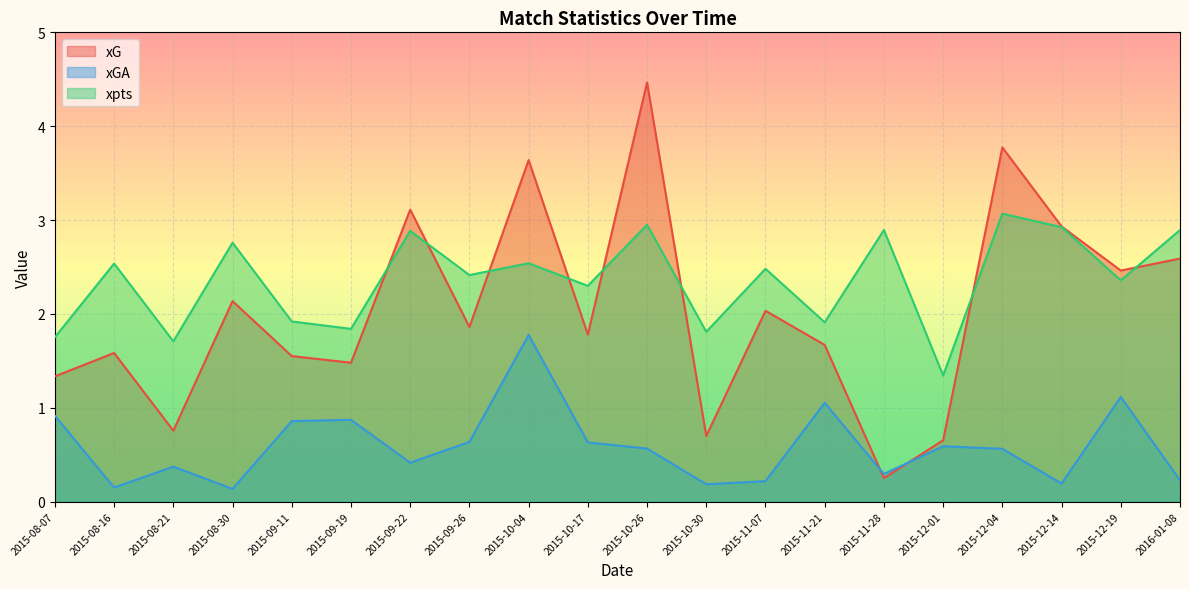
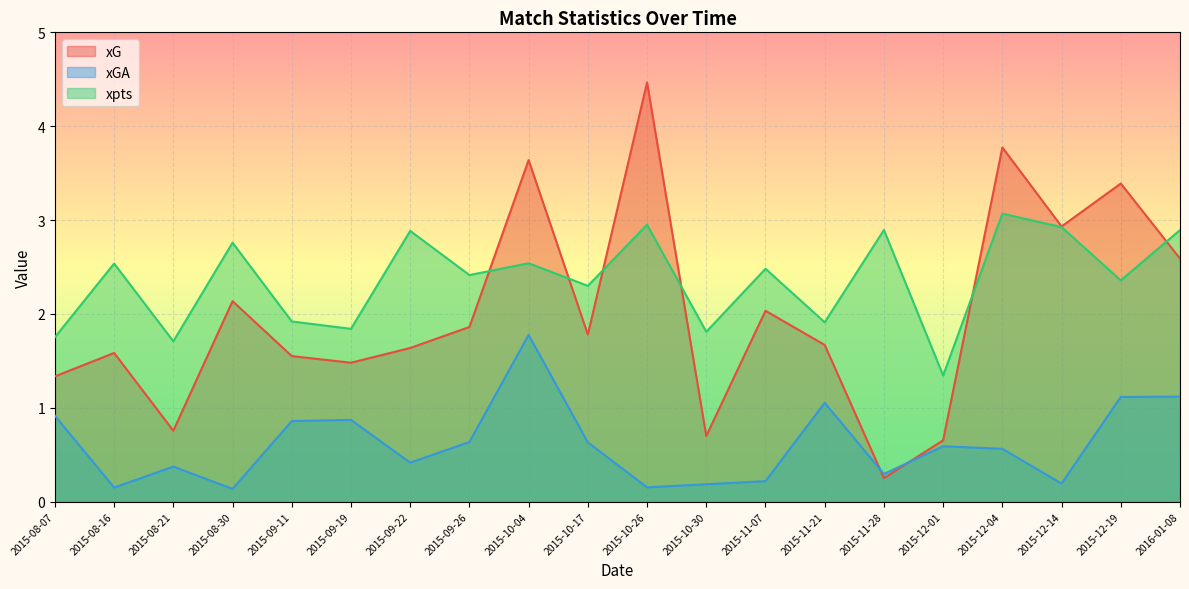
  {
    "xG": {
      "2015-08-07": 1.3,
      "2015-08-16": 1.6,
      "2015-08-21": 0.8,
      "2015-08-30": 2.1,
      "2015-09-11": 1.6,
      "2015-09-19": 1.5,
-     "2015-09-22": 3.1,
+     "2015-09-22": 1.6,
      "2015-09-26": 1.9,
      "2015-10-04": 3.6,
      "2015-10-17": 1.8,
      "2015-10-26": 4.5,
      "2015-10-30": 0.7,
      "2015-11-07": 2.0,
      "2015-11-21": 1.7,
      "2015-11-28": 0.3,
      "2015-12-01": 0.7,
      "2015-12-04": 3.8,
-     "2015-12-19": 2.5,
+     "2015-12-19": 3.4,
      "2016-01-08": 2.6
    },
    "xGA": {
      "2015-08-07": 0.9,
      "2015-08-16": 0.2,
      "2015-08-21": 0.4,
      "2015-08-30": 0.1,
      "2015-09-11": 0.9,
      "2015-09-19": 0.9,
      "2015-09-22": 0.4,
      "2015-09-26": 0.6,
      "2015-10-04": 1.8,
      "2015-10-17": 0.6,
-     "2015-10-26": 0.6,
+     "2015-10-26": 0.2,
      "2015-10-30": 0.2,
      "2015-11-07": 0.2,
      "2015-11-21": 1.1,
      "2015-11-28": 0.3,
      "2015-12-01": 0.6,
      "2015-12-04": 0.6,
      "2015-12-14": 0.2,
      "2015-12-19": 1.1,
-     "2016-01-08": 0.2
+     "2016-01-08": 1.1
    },
    "xpts": {
      "2015-08-07": 1.8,
      "2015-08-16": 2.5,
      "2015-08-21": 1.7,
      "2015-08-30": 2.8,
      "2015-09-11": 1.9,
      "2015-09-19": 1.8,
      "2015-09-22": 2.9,
      "2015-09-26": 2.4,
      "2015-10-04": 2.5,
      "2015-10-17": 2.3,
      "2015-10-26": 3.0,
      "2015-10-30": 1.8,
      "2015-11-07": 2.5,
      "2015-11-21": 1.9,
      "2015-11-28": 2.9,
      "2015-12-01": 1.3,
      "2015-12-04": 3.1,
      "2015-12-19": 2.4,
      "2016-01-08": 2.9
    }
  }
